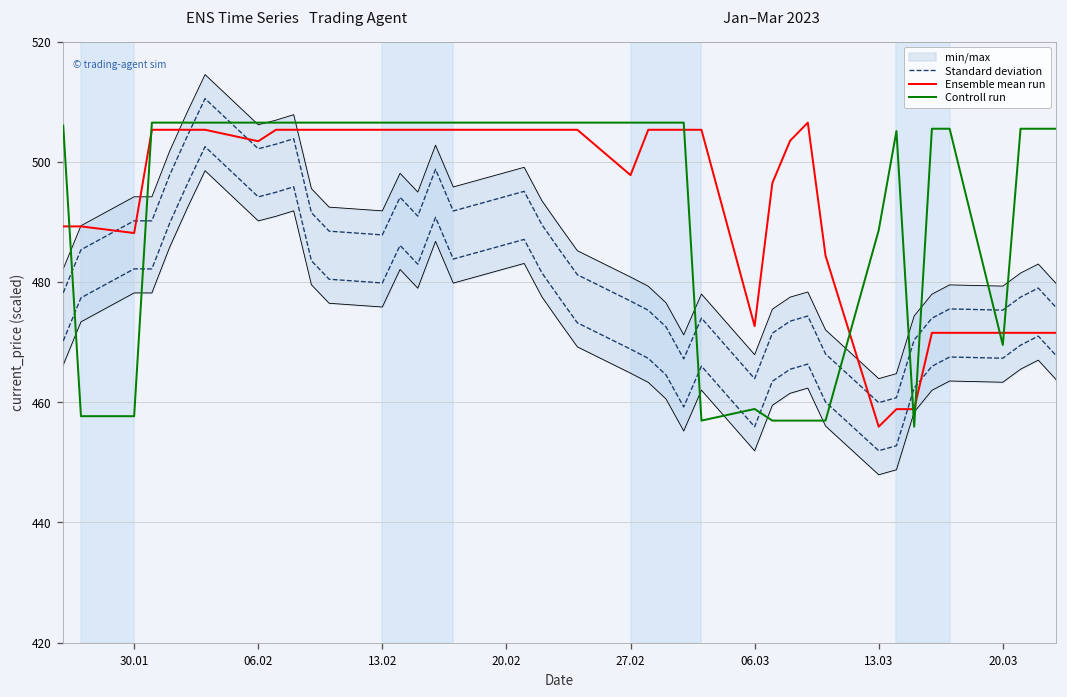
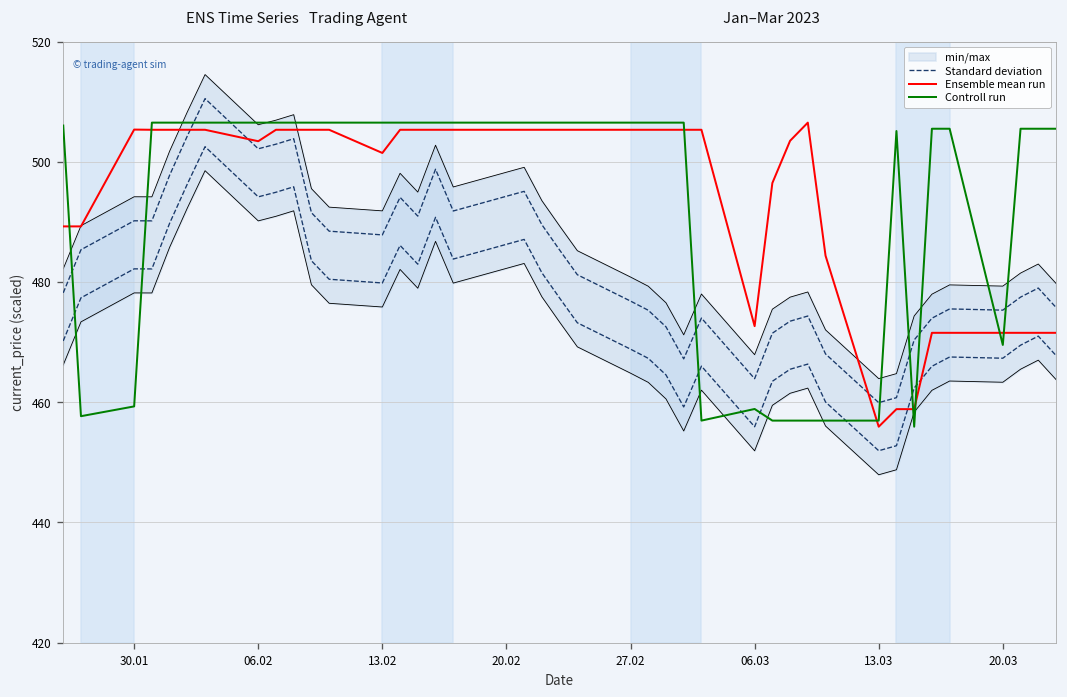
  {
    "min/max": {
      "30.01": 494,
      "13.02": 492,
      "27.02": 481,
      "06.03": 468,
      "13.03": 464,
      "20.03": 479
    },
    "Ensemble mean run": {
-     "30.01": 488,
+     "30.01": 505,
      "06.02": 503,
-     "13.02": 505,
-     "27.02": 498,
+     "13.02": 501,
+     "27.02": 505,
      "06.03": 473,
      "13.03": 456,
      "20.03": 472
    },
    "Controll run": {
-     "30.01": 458,
+     "30.01": 459,
      "13.02": 507,
      "27.02": 507,
      "06.03": 459,
-     "13.03": 489,
+     "13.03": 457,
      "20.03": 470
    }
  }
